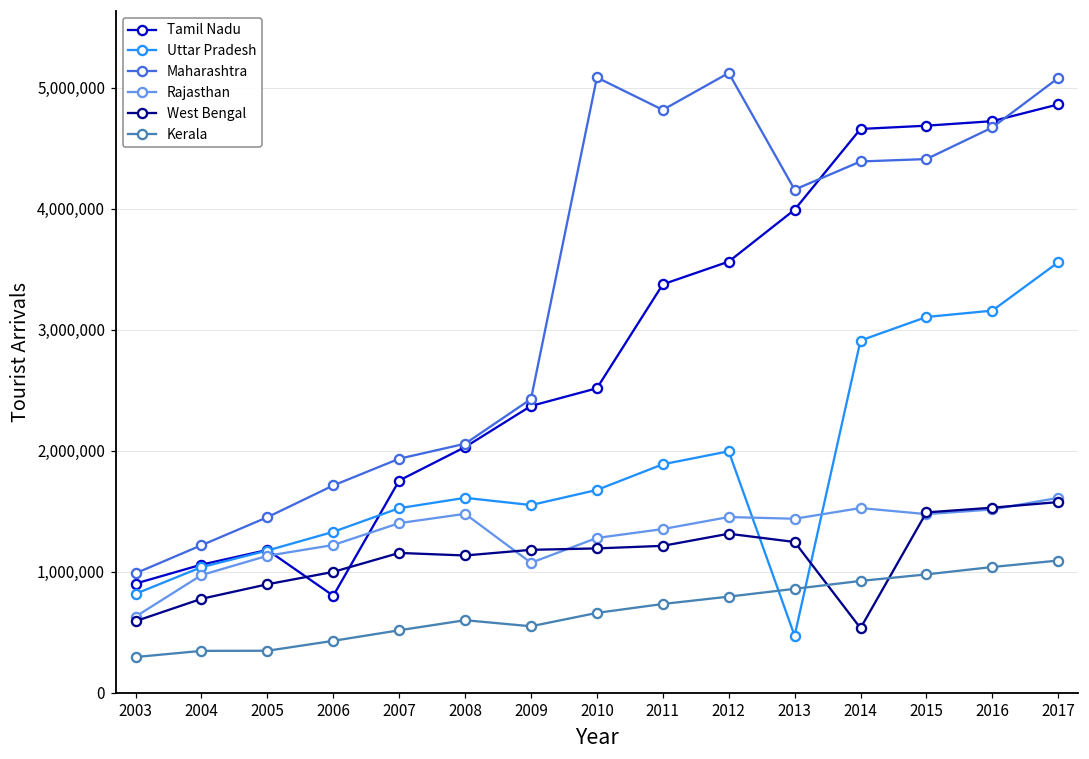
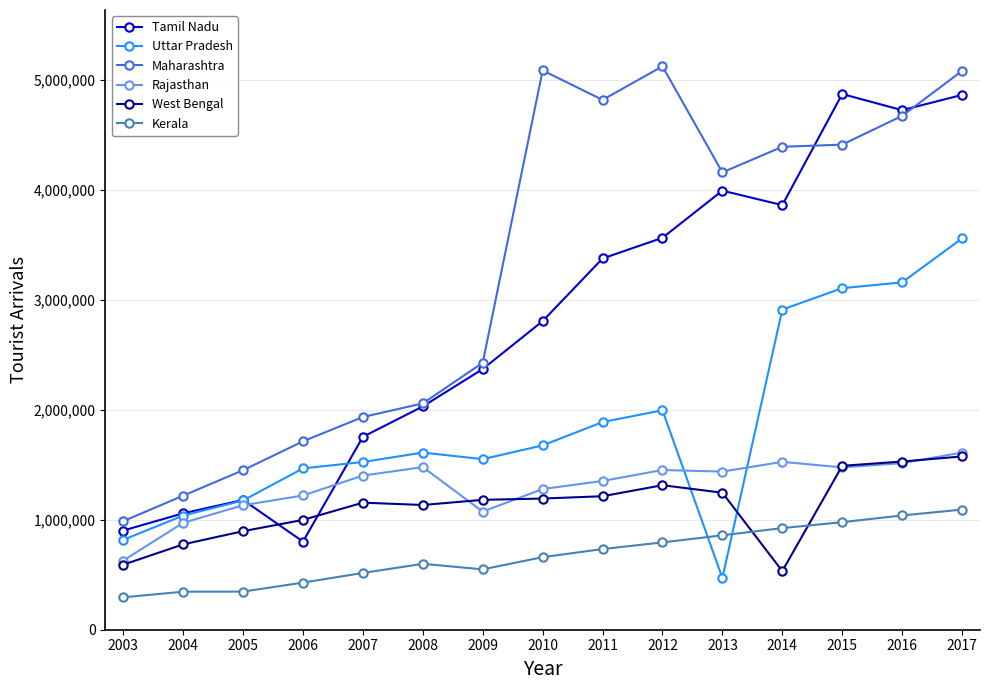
  {
    "Tamil Nadu": {
      "2003": "900,000",
      "2006": "800,000",
      "2007": "1,750,000",
      "2008": "2,030,000",
      "2009": "2,370,000",
-     "2010": "2,520,000",
+     "2010": "2,800,000",
      "2011": "3,370,000",
      "2012": "3,560,000",
      "2013": "3,990,000",
-     "2014": "4,660,000",
-     "2015": "4,680,000",
+     "2014": "3,860,000",
+     "2015": "4,870,000",
      "2016": "4,720,000",
      "2017": "4,860,000"
    },
    "Uttar Pradesh": {
      "2003": "820,000",
-     "2006": "1,330,000",
+     "2006": "1,470,000",
      "2007": "1,520,000",
      "2008": "1,610,000",
      "2009": "1,550,000",
      "2010": "1,680,000",
      "2011": "1,890,000",
      "2012": "1,990,000",
      "2013": "470,000",
      "2014": "2,910,000",
      "2015": "3,100,000",
      "2016": "3,160,000",
      "2017": "3,560,000"
    },
    "West Bengal": {
      "2003": "590,000",
      "2004": "780,000",
      "2005": "900,000",
      "2006": "1,000,000",
      "2007": "1,150,000",
      "2008": "1,130,000",
      "2009": "1,180,000",
      "2010": "1,190,000",
      "2011": "1,210,000",
      "2012": "1,310,000",
      "2013": "1,250,000",
      "2014": "530,000",
      "2017": "1,570,000"
    }
  }
